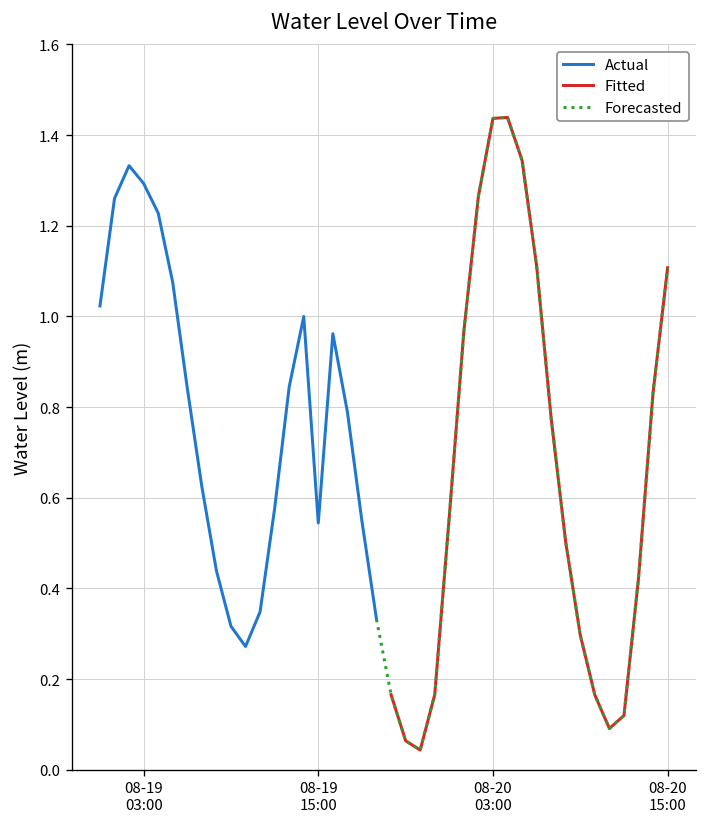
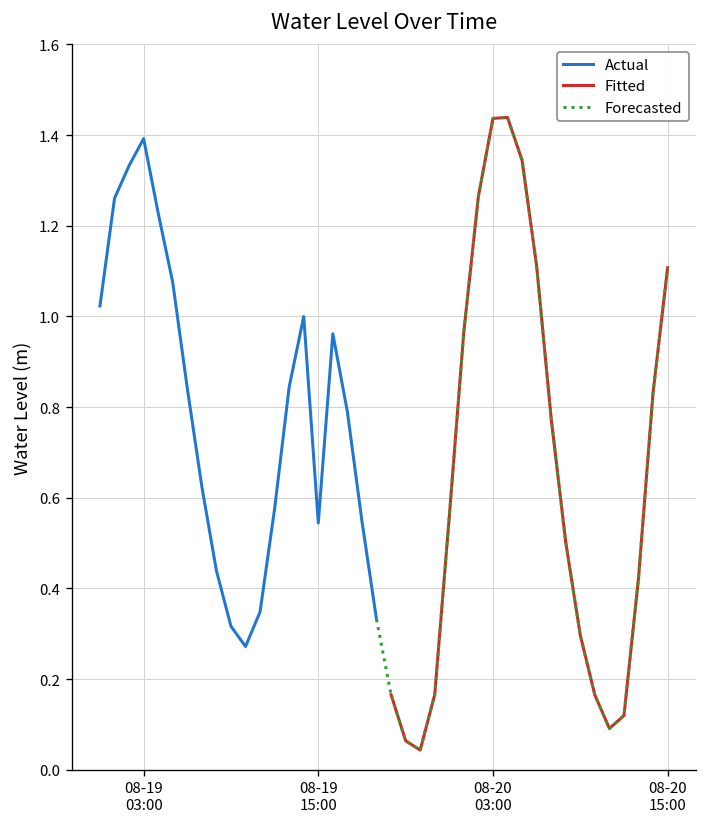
  {
    "Actual": {
-     "08-19 03:00": 1.29,
+     "08-19 03:00": 1.39,
      "08-19 15:00": 0.54
    }
  }
